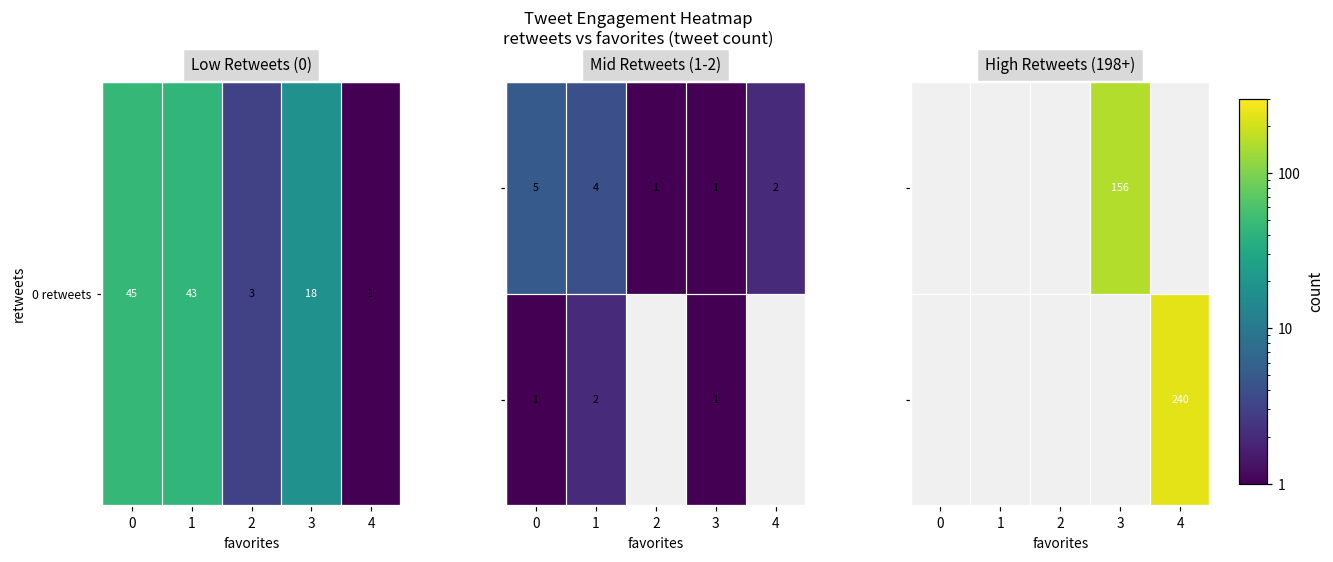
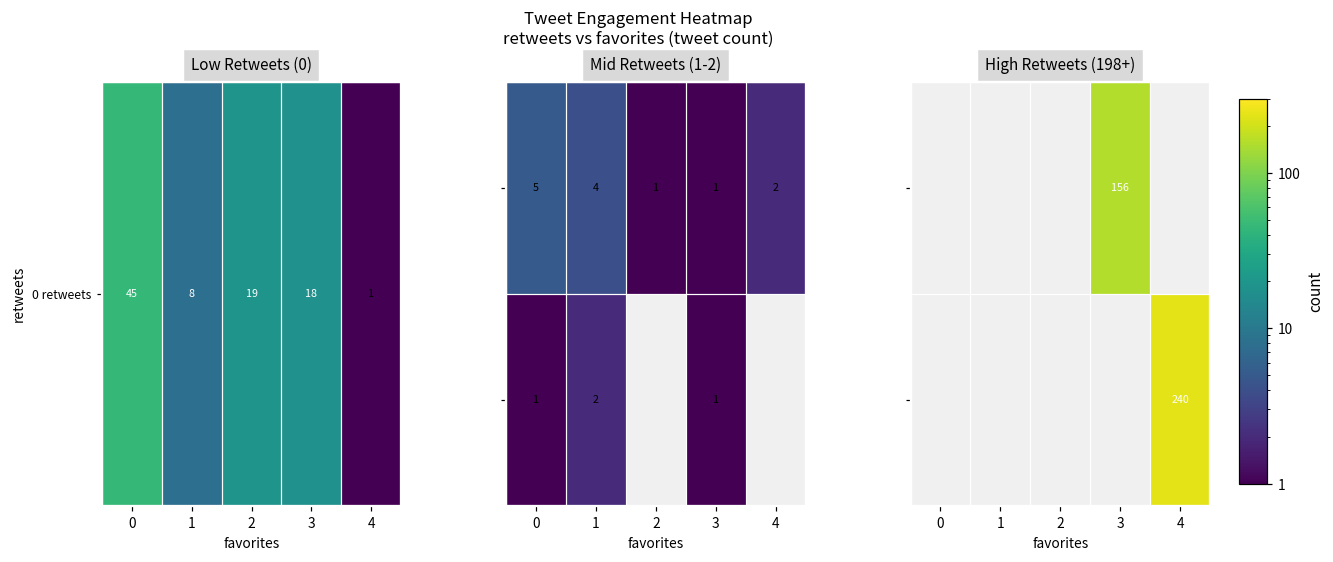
  {
    "Low Retweets (0)": {
      "0 retweets": {
        "0": 45,
-       "1": 43,
-       "2": 3,
+       "1": 8,
+       "2": 19,
        "3": 18,
        "4": 1
      }
    }
  }
